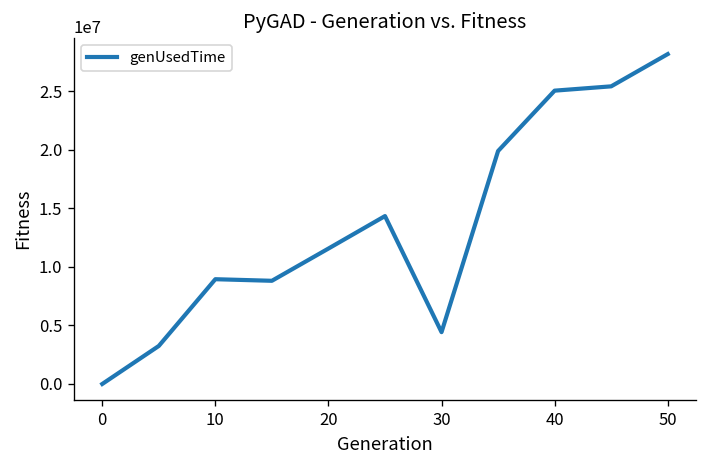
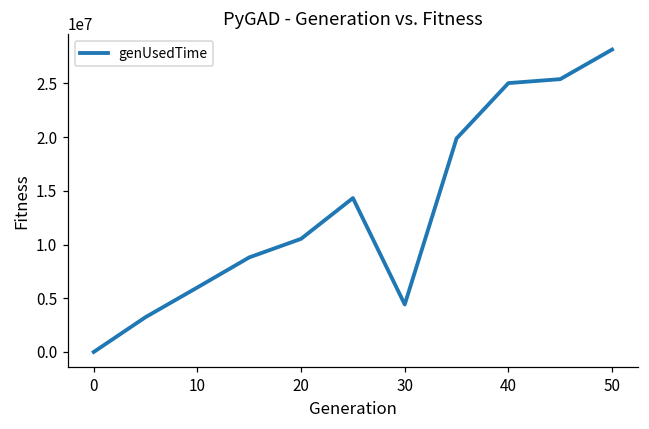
  {
    "0": 0,
-   "10": 9000000,
-   "20": 12000000,
+   "10": 6000000,
+   "20": 11000000,
    "30": 4000000,
    "40": 25000000,
    "50": 28000000
  }
